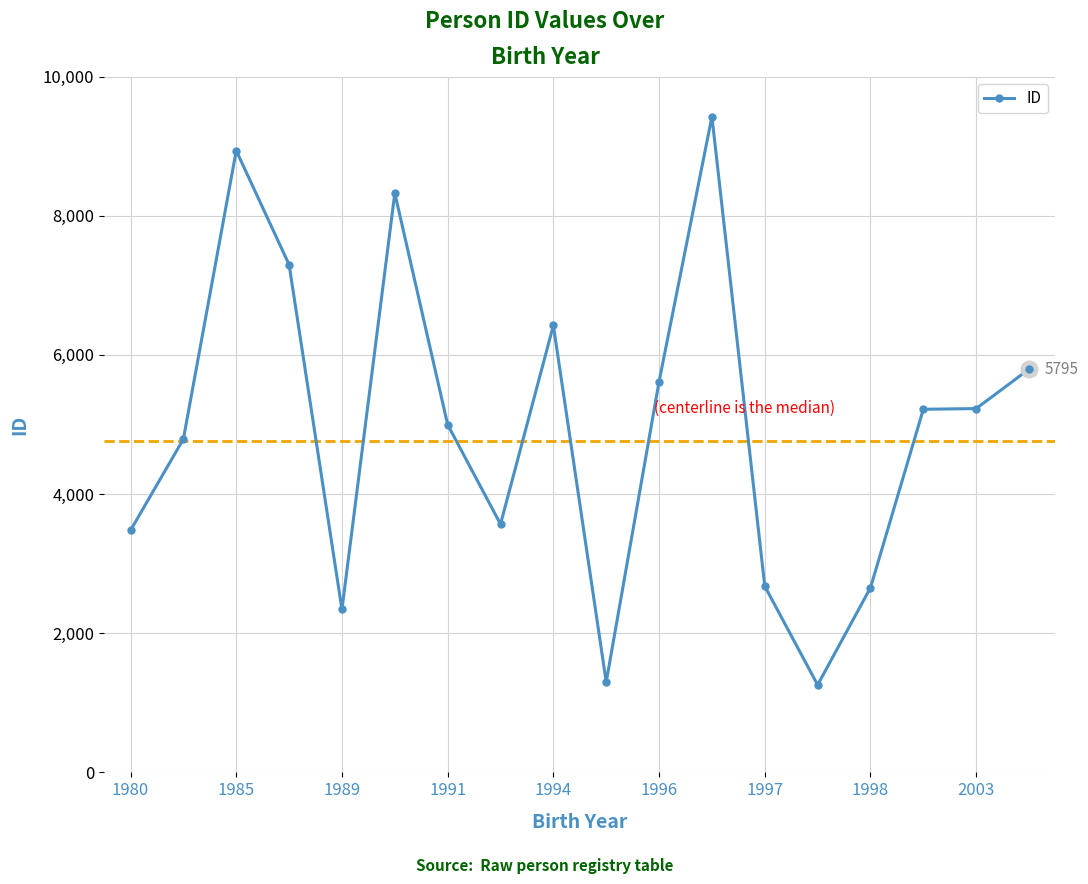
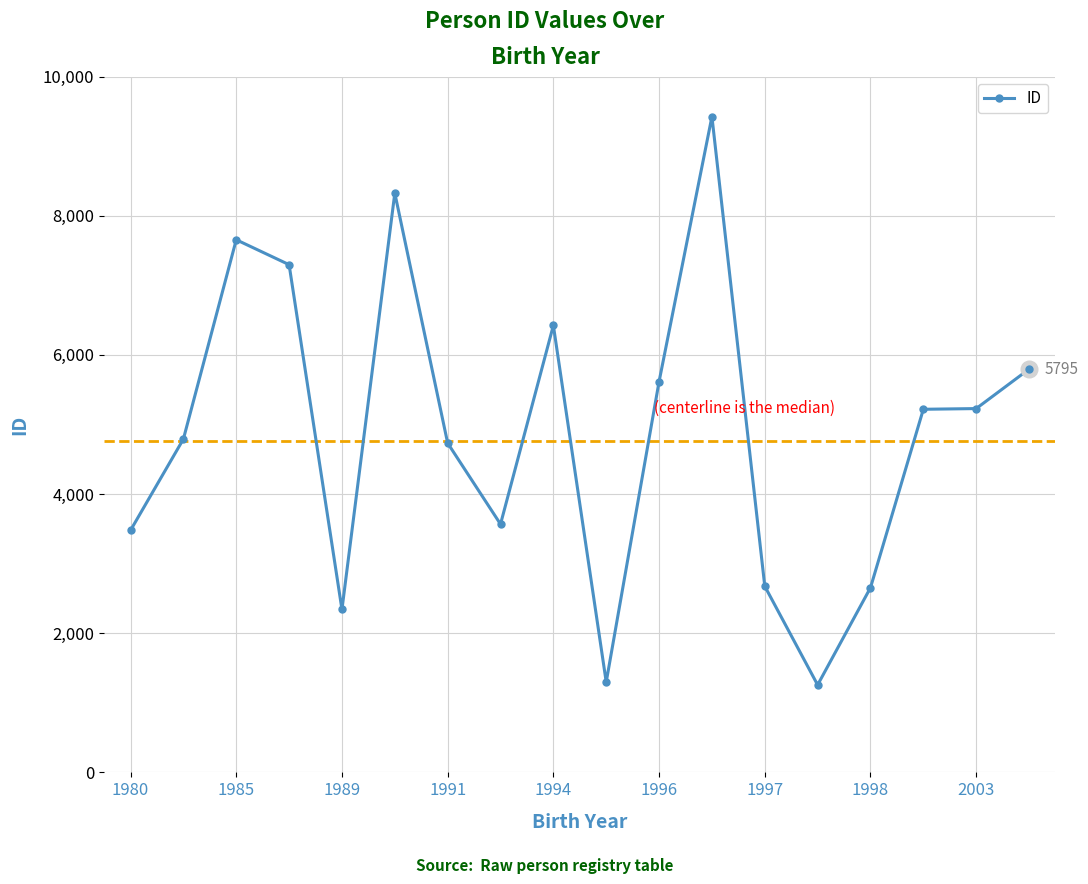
  {
    "ID": {
      "1980": "3,500",
-     "1985": "8,900",
-     "1991": "5,000",
+     "1985": "7,700",
+     "1991": "4,700",
      "1994": "6,400",
      "1996": "5,600"
    }
  }
